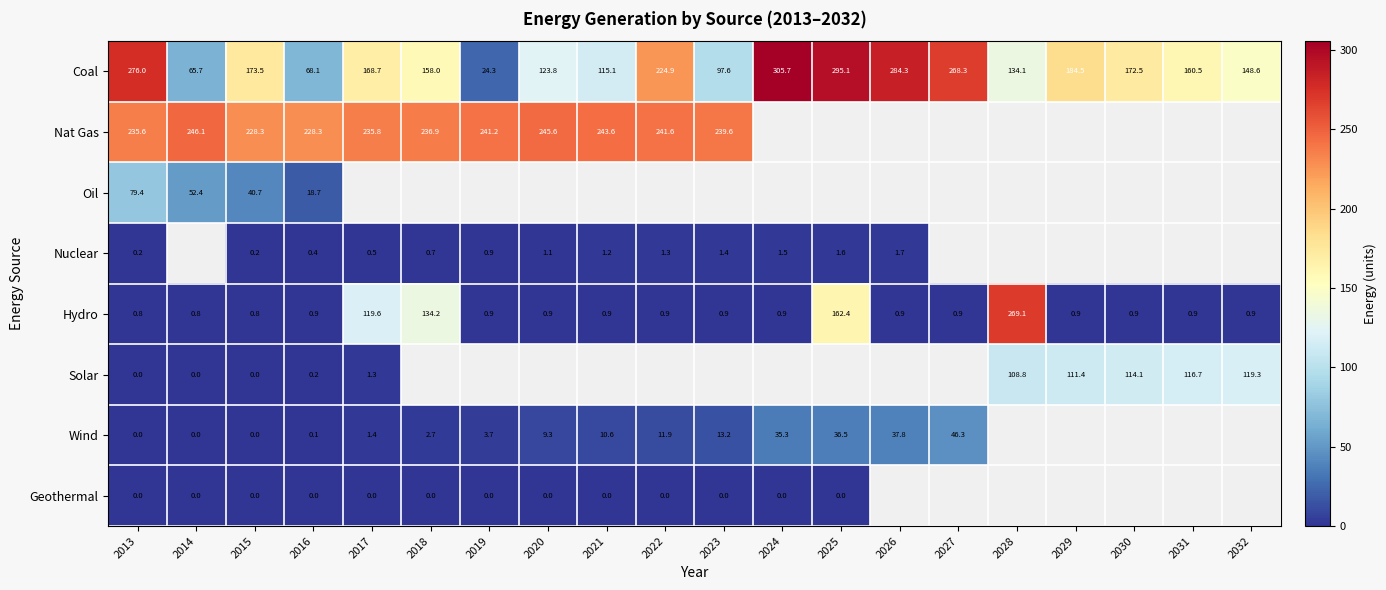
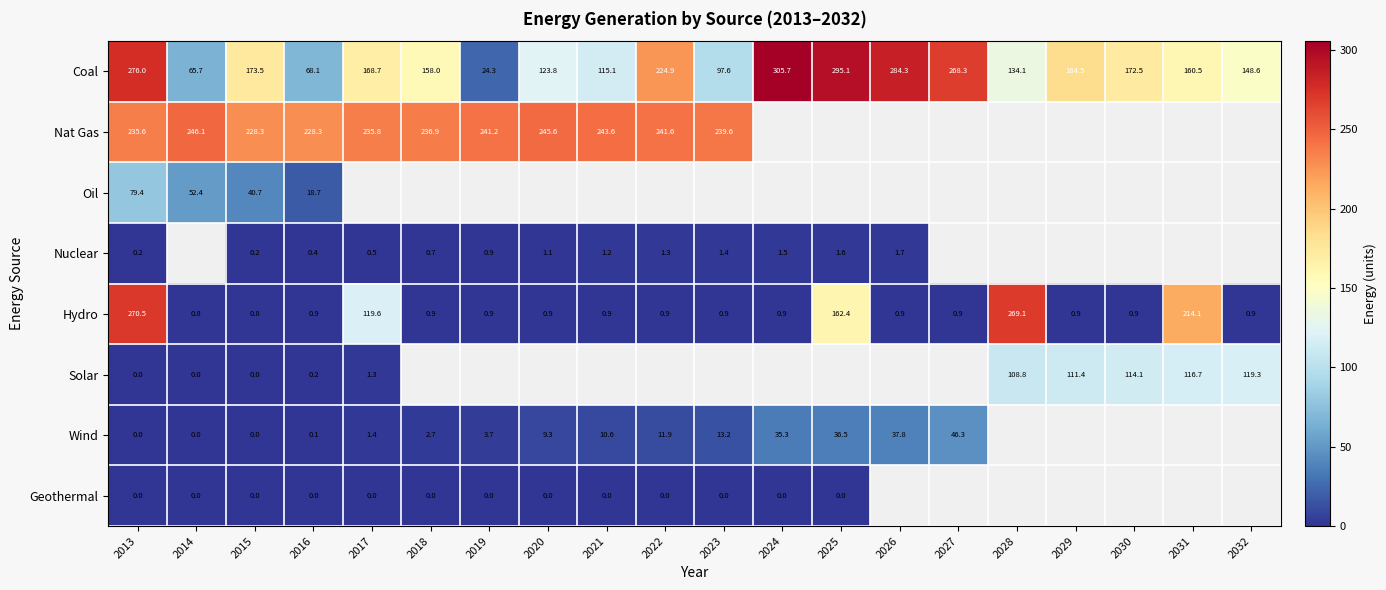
  {
    "Coal": {
      "2013": 276.0,
      "2014": 65.7,
      "2015": 173.5,
      "2016": 68.1,
      "2017": 168.7,
      "2018": 158.0,
      "2019": 24.3,
      "2020": 123.8,
      "2021": 115.1,
      "2022": 224.9,
      "2023": 97.6,
      "2024": 305.7,
      "2025": 295.1,
      "2026": 284.3,
      "2027": 268.3,
      "2028": 134.1,
      "2029": 184.5,
      "2030": 172.5,
      "2031": 160.5,
      "2032": 148.6
    },
    "Nat Gas": {
      "2013": 235.6,
      "2014": 246.1,
      "2015": 228.3,
      "2016": 228.3,
      "2017": 235.8,
      "2018": 236.9,
      "2019": 241.2,
      "2020": 245.6,
      "2021": 243.6,
      "2022": 241.6,
      "2023": 239.6
    },
    "Oil": {
      "2013": 79.4,
      "2014": 52.4,
      "2015": 40.7,
      "2016": 18.7
    },
    "Nuclear": {
      "2013": 0.2,
      "2015": 0.2,
      "2016": 0.4,
      "2017": 0.5,
      "2018": 0.7,
      "2019": 0.9,
      "2020": 1.1,
      "2021": 1.2,
      "2022": 1.3,
      "2023": 1.4,
      "2024": 1.5,
      "2025": 1.6,
      "2026": 1.7
    },
    "Hydro": {
-     "2013": 0.8,
+     "2013": 270.5,
      "2014": 0.8,
      "2015": 0.8,
      "2016": 0.9,
      "2017": 119.6,
-     "2018": 134.2,
+     "2018": 0.9,
      "2019": 0.9,
      "2020": 0.9,
      "2021": 0.9,
      "2022": 0.9,
      "2023": 0.9,
      "2024": 0.9,
      "2025": 162.4,
      "2026": 0.9,
      "2027": 0.9,
      "2028": 269.1,
      "2029": 0.9,
      "2030": 0.9,
-     "2031": 0.9,
+     "2031": 214.1,
      "2032": 0.9
    },
    "Solar": {
      "2013": 0.0,
      "2014": 0.0,
      "2015": 0.0,
      "2016": 0.2,
      "2017": 1.3,
      "2028": 108.8,
      "2029": 111.4,
      "2030": 114.1,
      "2031": 116.7,
      "2032": 119.3
    },
    "Wind": {
      "2013": 0.0,
      "2014": 0.0,
      "2015": 0.0,
      "2016": 0.1,
      "2017": 1.4,
      "2018": 2.7,
      "2019": 3.7,
      "2020": 9.3,
      "2021": 10.6,
      "2022": 11.9,
      "2023": 13.2,
      "2024": 35.3,
      "2025": 36.5,
      "2026": 37.8,
      "2027": 46.3
    },
    "Geothermal": {
      "2013": 0.0,
      "2014": 0.0,
      "2015": 0.0,
      "2016": 0.0,
      "2017": 0.0,
      "2018": 0.0,
      "2019": 0.0,
      "2020": 0.0,
      "2021": 0.0,
      "2022": 0.0,
      "2023": 0.0,
      "2024": 0.0,
      "2025": 0.0
    }
  }
